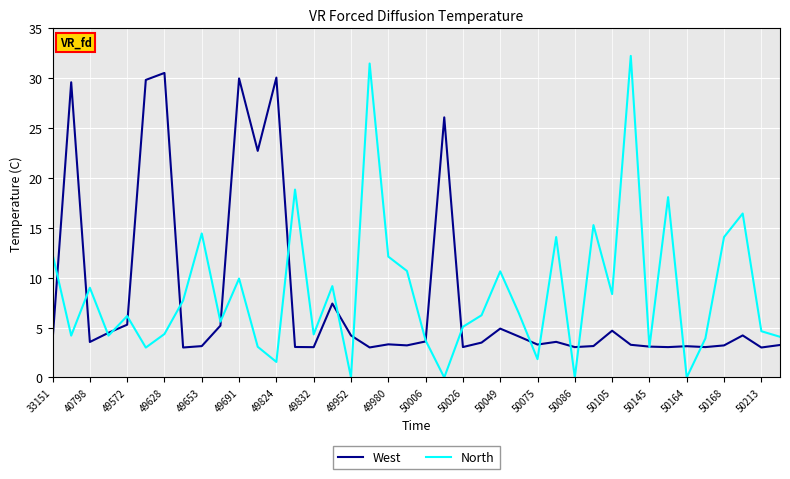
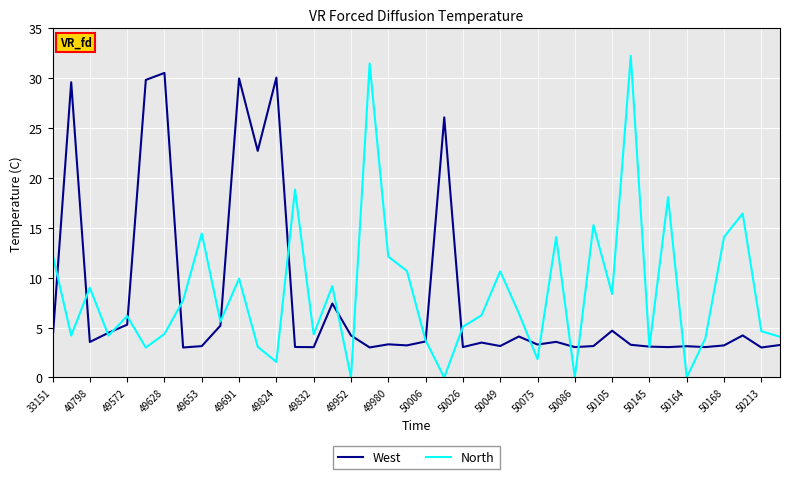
  {
    "West": {
      "33151": 4,
      "40798": 4,
      "49572": 5,
      "49628": 31,
      "49653": 3,
      "49691": 30,
      "49824": 30,
      "49832": 3,
      "49952": 4,
      "49980": 3,
      "50026": 3,
-     "50049": 5,
+     "50049": 3,
      "50075": 3,
      "50086": 3,
      "50105": 5,
      "50164": 3,
      "50168": 3,
      "50213": 3
    },
    "North": {
      "33151": 12,
      "40798": 9,
      "49572": 6,
      "49628": 4,
      "49653": 14,
      "49691": 10,
      "49824": 2,
      "49832": 4,
      "49952": 0,
      "49980": 12,
      "50026": 5,
      "50049": 11,
      "50075": 2,
      "50086": 0,
      "50105": 8,
      "50164": 0,
      "50168": 14,
      "50213": 5
    }
  }
